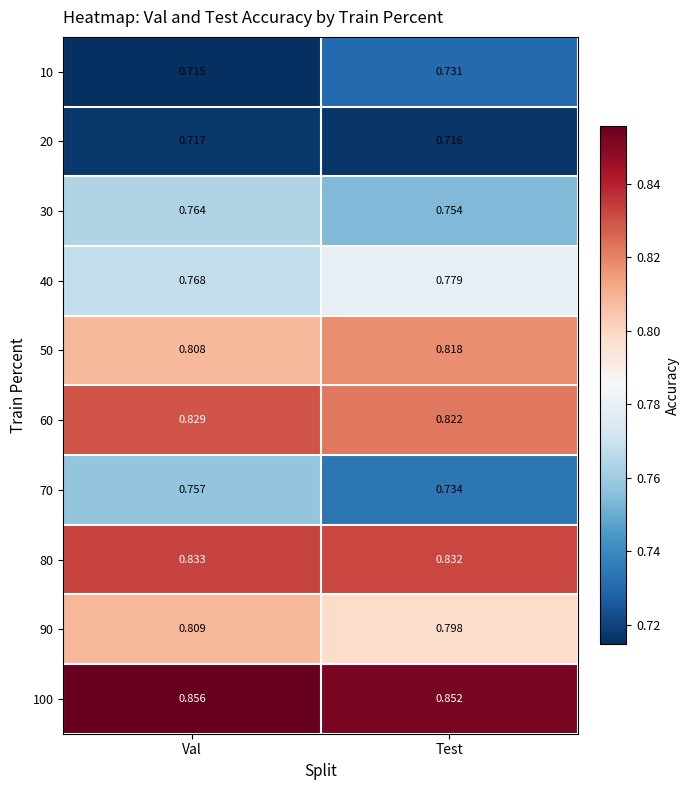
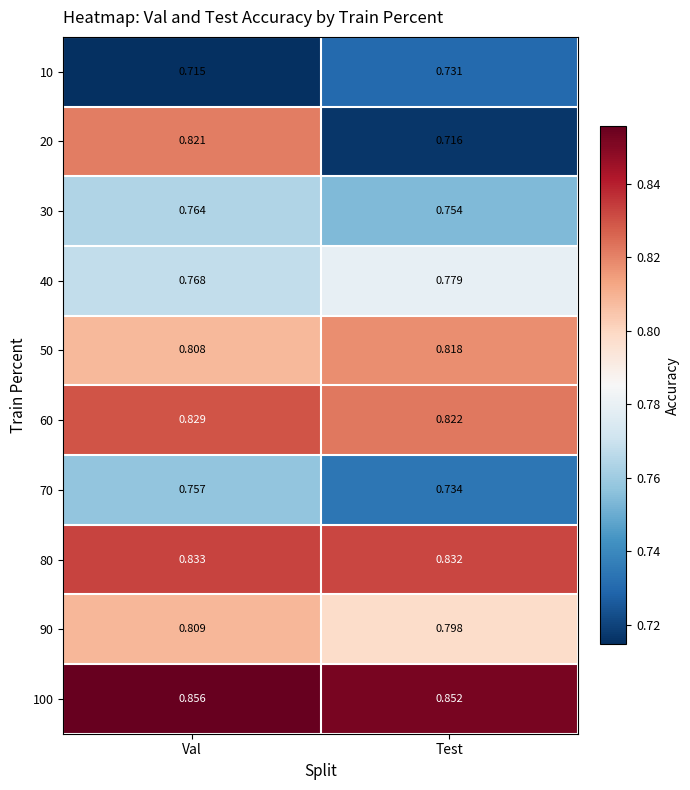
  {
    "10": {
      "Val": 0.715,
      "Test": 0.731
    },
    "20": {
-     "Val": 0.717,
+     "Val": 0.821,
      "Test": 0.716
    },
    "30": {
      "Val": 0.764,
      "Test": 0.754
    },
    "40": {
      "Val": 0.768,
      "Test": 0.779
    },
    "50": {
      "Val": 0.808,
      "Test": 0.818
    },
    "60": {
      "Val": 0.829,
      "Test": 0.822
    },
    "70": {
      "Val": 0.757,
      "Test": 0.734
    },
    "80": {
      "Val": 0.833,
      "Test": 0.832
    },
    "90": {
      "Val": 0.809,
      "Test": 0.798
    },
    "100": {
      "Val": 0.856,
      "Test": 0.852
    }
  }
